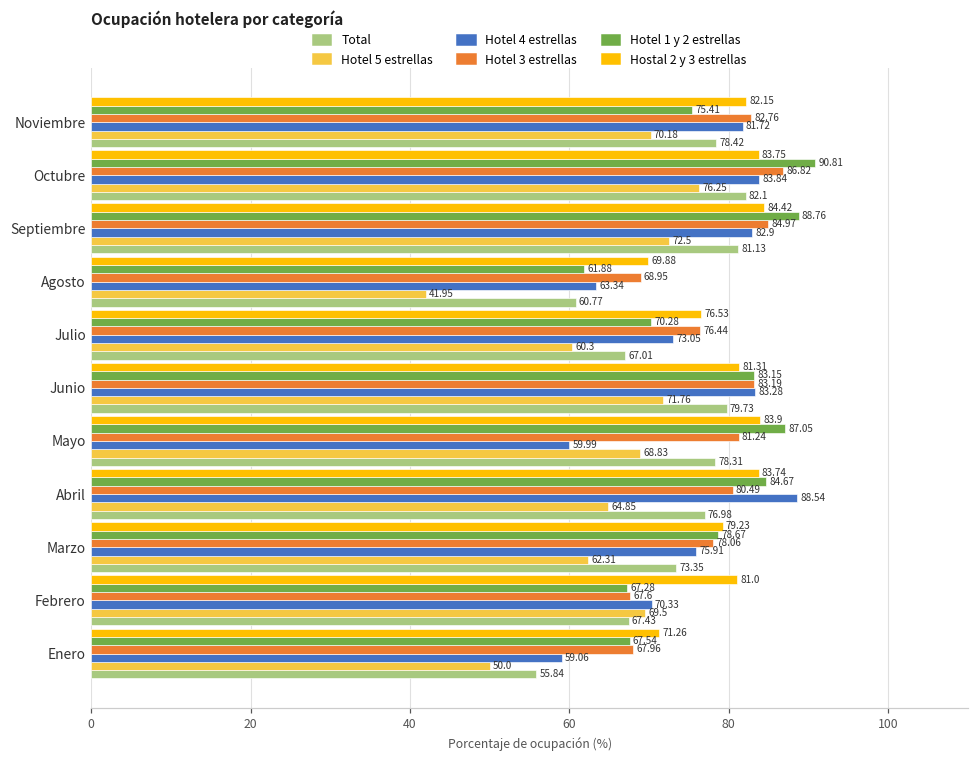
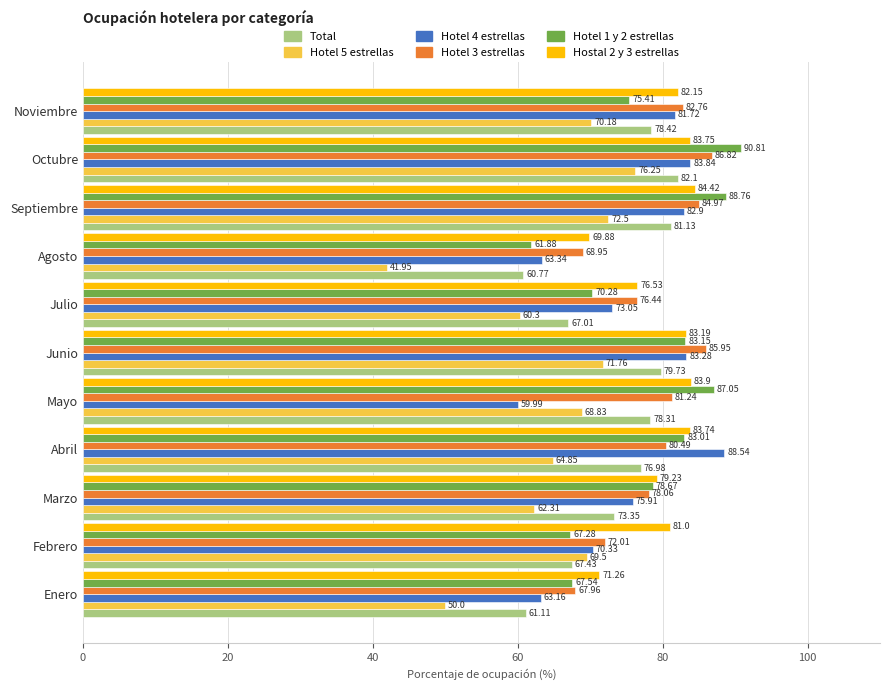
  {
    "Total": {
      "Noviembre": 78.42,
      "Octubre": 82.1,
      "Septiembre": 81.13,
      "Agosto": 60.77,
      "Julio": 67.01,
      "Junio": 79.73,
      "Mayo": 78.31,
      "Abril": 76.98,
      "Marzo": 73.35,
      "Febrero": 67.43,
-     "Enero": 55.84
+     "Enero": 61.11
    },
    "Hotel 5 estrellas": {
      "Noviembre": 70.18,
      "Octubre": 76.25,
      "Septiembre": 72.5,
      "Agosto": 41.95,
      "Julio": 60.3,
      "Junio": 71.76,
      "Mayo": 68.83,
      "Abril": 64.85,
      "Marzo": 62.31,
      "Febrero": 69.5,
      "Enero": 50.0
    },
    "Hotel 4 estrellas": {
      "Noviembre": 81.72,
      "Octubre": 83.84,
      "Septiembre": 82.9,
      "Agosto": 63.34,
      "Julio": 73.05,
      "Junio": 83.28,
      "Mayo": 59.99,
      "Abril": 88.54,
      "Marzo": 75.91,
      "Febrero": 70.33,
-     "Enero": 59.06
+     "Enero": 63.16
    },
    "Hotel 3 estrellas": {
      "Noviembre": 82.76,
      "Octubre": 86.82,
      "Septiembre": 84.97,
      "Agosto": 68.95,
      "Julio": 76.44,
-     "Junio": 83.19,
+     "Junio": 85.95,
      "Mayo": 81.24,
      "Abril": 80.49,
      "Marzo": 78.06,
-     "Febrero": 67.6,
+     "Febrero": 72.01,
      "Enero": 67.96
    },
    "Hotel 1 y 2 estrellas": {
      "Noviembre": 75.41,
      "Octubre": 90.81,
      "Septiembre": 88.76,
      "Agosto": 61.88,
      "Julio": 70.28,
      "Mayo": 87.05,
-     "Abril": 84.67,
+     "Abril": 83.01,
      "Marzo": 78.67,
      "Febrero": 67.28,
      "Enero": 67.54
    },
    "Hostal 2 y 3 estrellas": {
      "Noviembre": 82.15,
      "Octubre": 83.75,
      "Septiembre": 84.42,
      "Agosto": 69.88,
      "Julio": 76.53,
-     "Junio": 81.31,
+     "Junio": 83.19,
      "Mayo": 83.9,
      "Abril": 83.74,
      "Marzo": 79.23,
      "Febrero": 81.0,
      "Enero": 71.26
    }
  }
